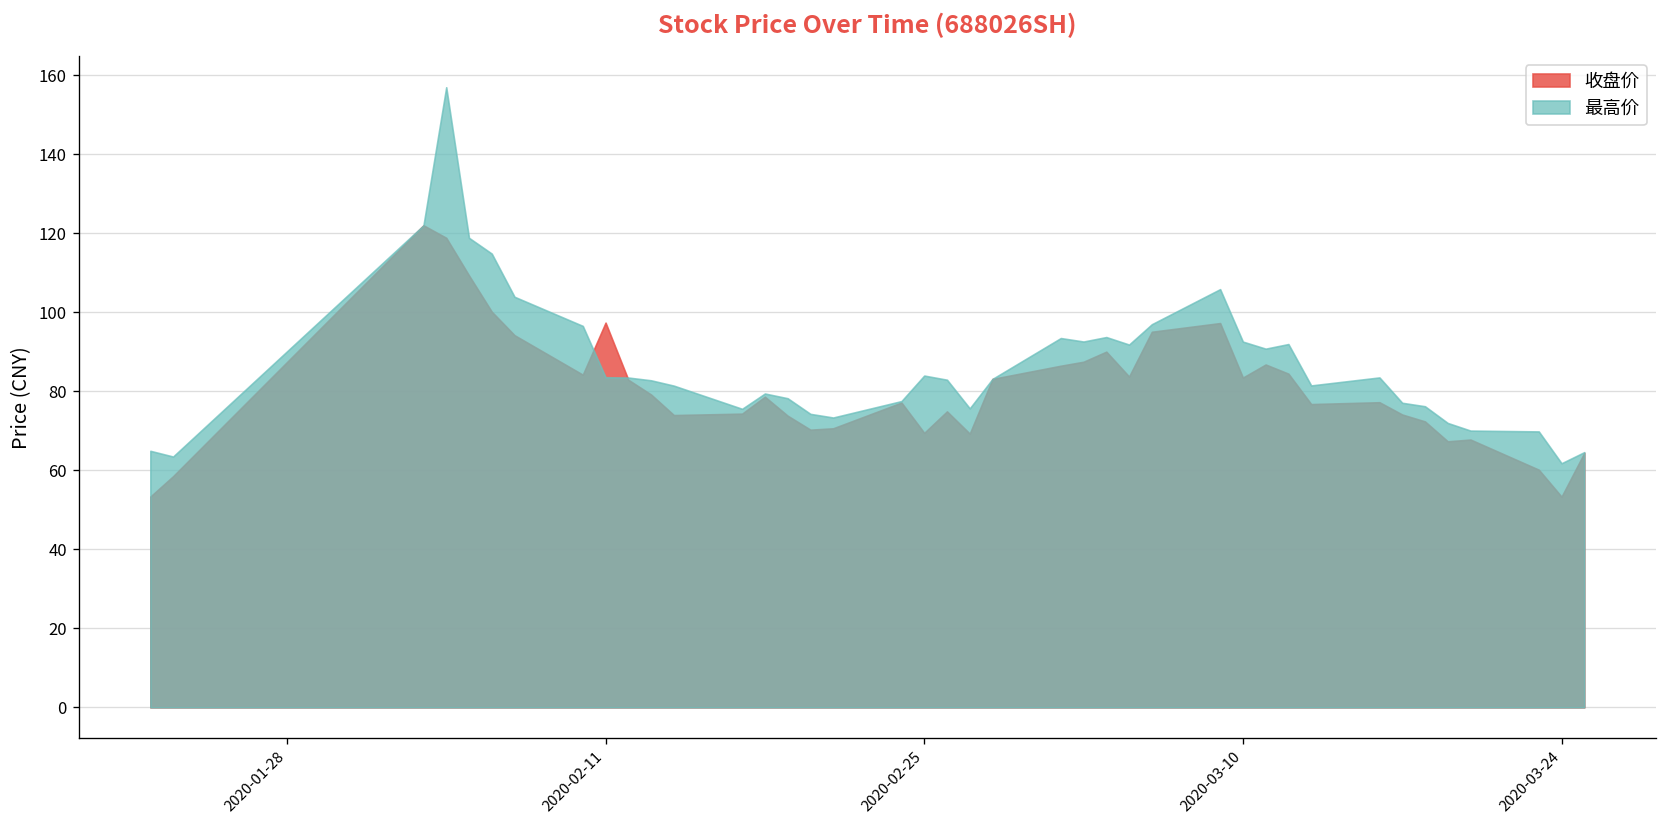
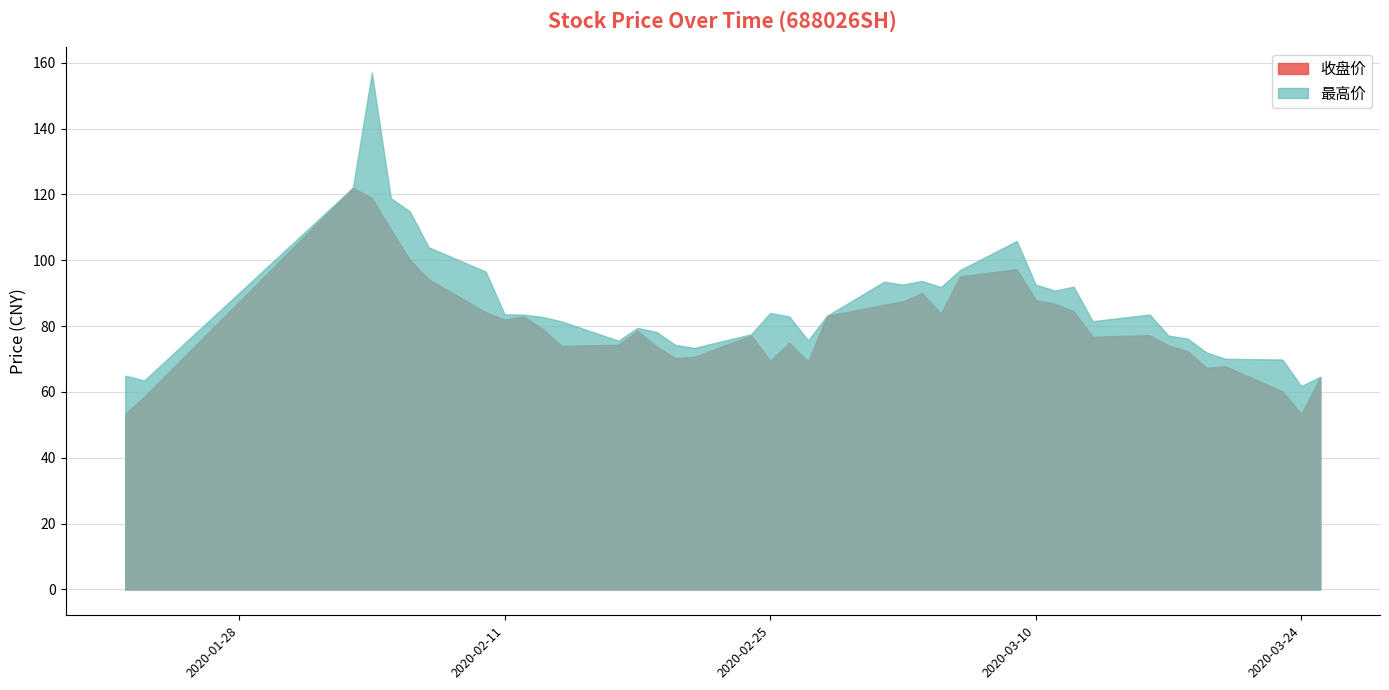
  {
    "收盘价": {
-     "2020-02-11": 97,
+     "2020-02-11": 82,
      "2020-02-25": 69,
-     "2020-03-10": 83,
+     "2020-03-10": 88,
      "2020-03-24": 53
    },
    "最高价": {
      "2020-02-11": 84,
      "2020-02-25": 84,
      "2020-03-10": 93,
      "2020-03-24": 62
    }
  }
